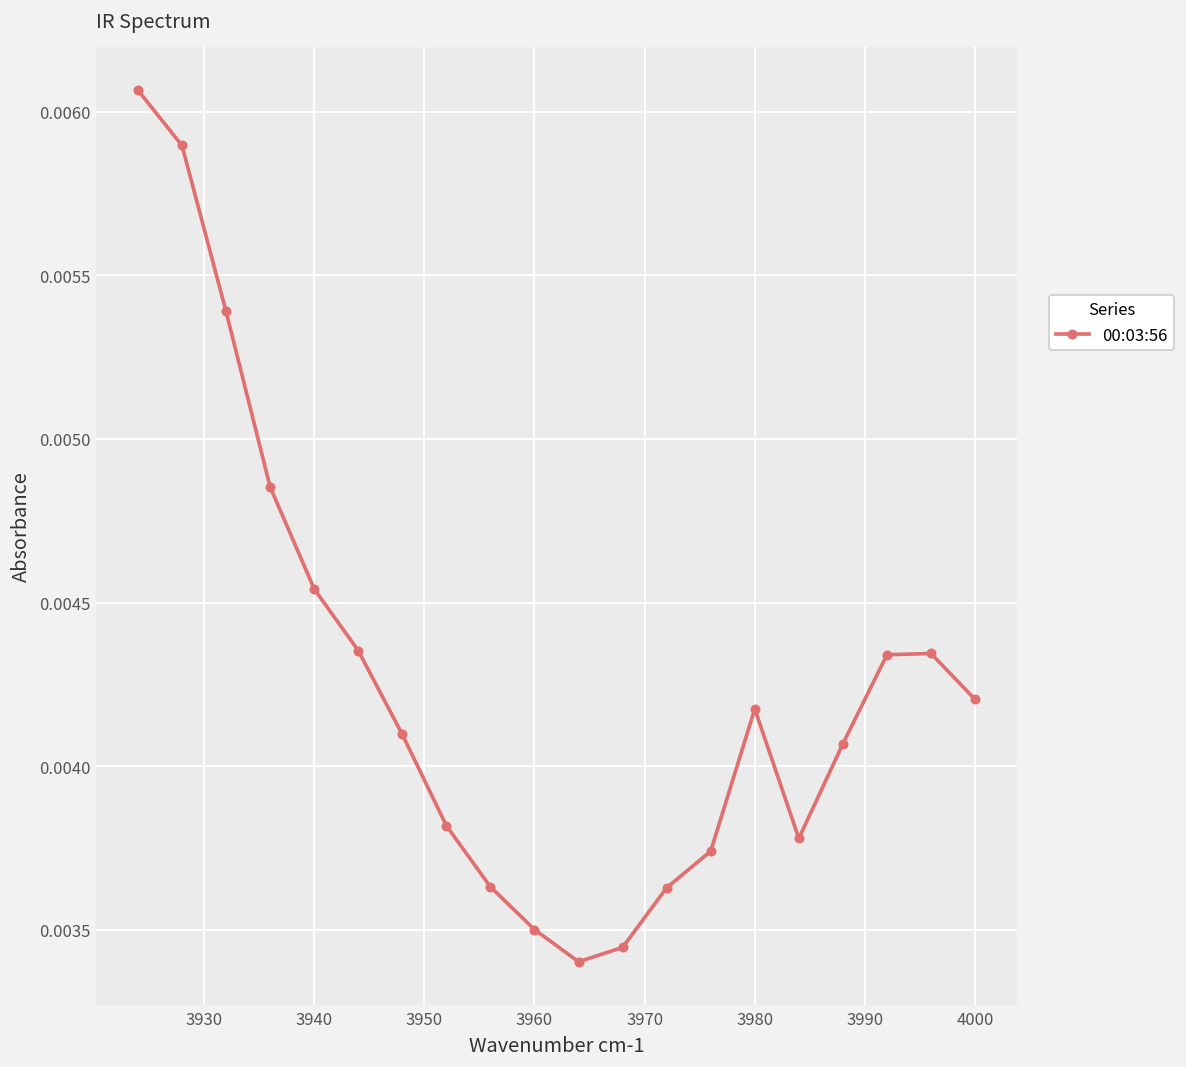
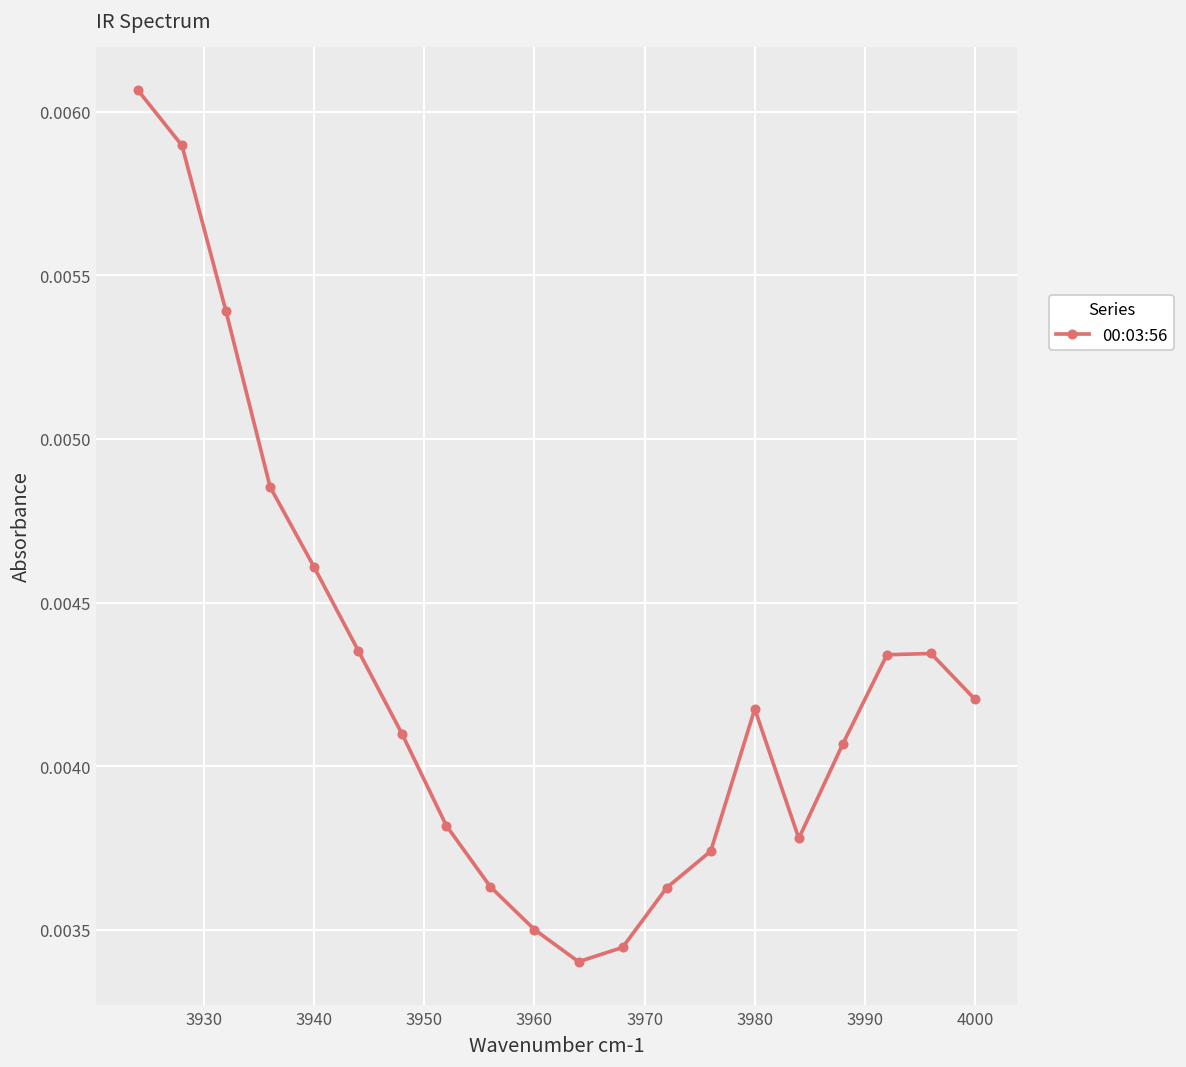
  {
-   "3940": 0.00454,
+   "3940": 0.00461,
    "3960": 0.00350,
    "3980": 0.00417,
    "4000": 0.00420
  }
